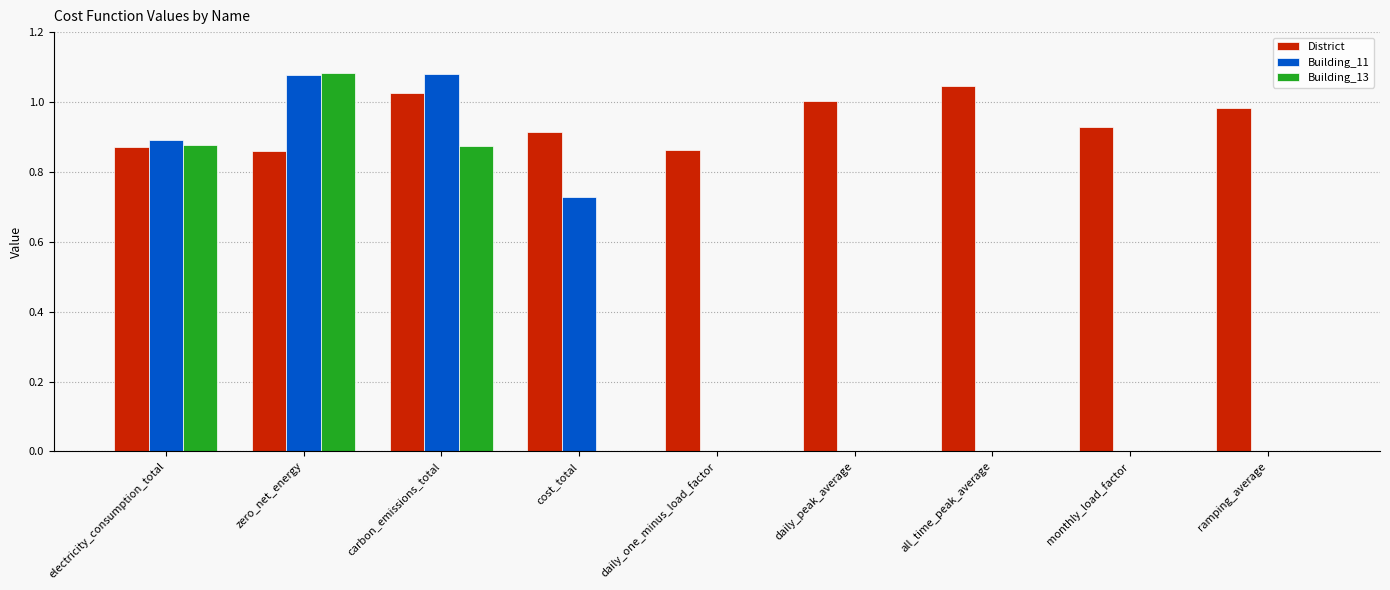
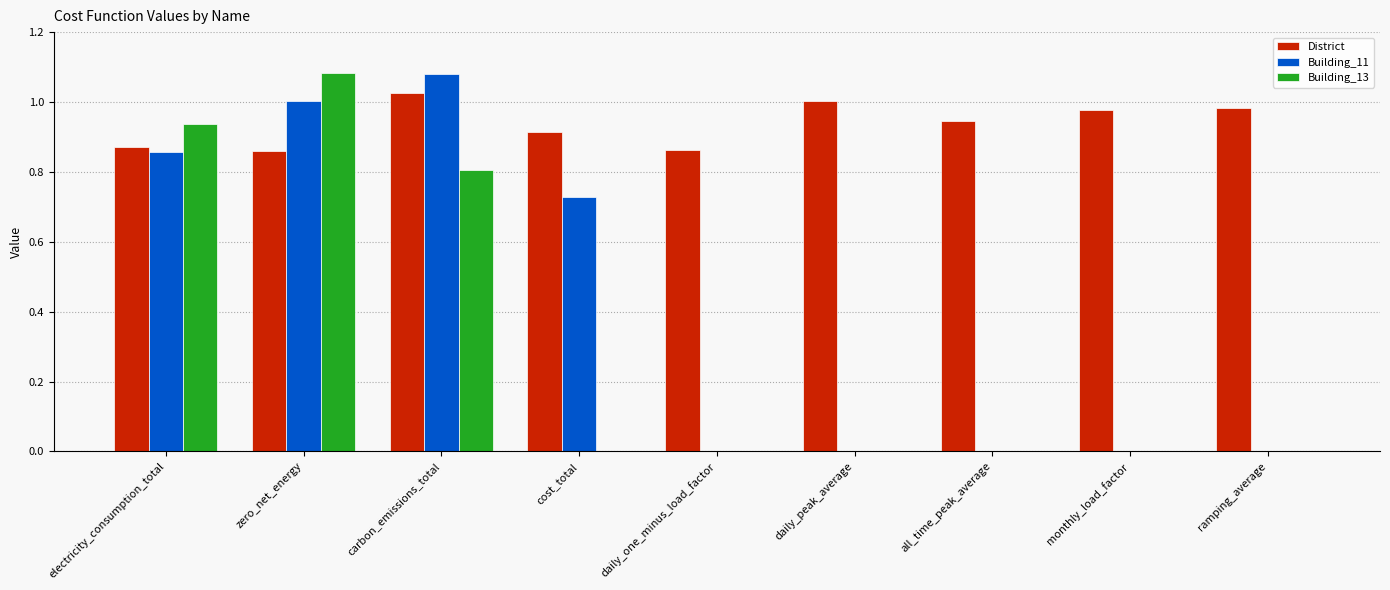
  {
    "District": {
      "electricity_consumption_total": 0.87,
      "zero_net_energy": 0.86,
      "carbon_emissions_total": 1.03,
      "cost_total": 0.91,
      "daily_one_minus_load_factor": 0.86,
      "daily_peak_average": 1.00,
-     "all_time_peak_average": 1.05,
-     "monthly_load_factor": 0.93,
+     "all_time_peak_average": 0.95,
+     "monthly_load_factor": 0.98,
      "ramping_average": 0.98
    },
    "Building_11": {
-     "electricity_consumption_total": 0.89,
-     "zero_net_energy": 1.08,
+     "electricity_consumption_total": 0.86,
+     "zero_net_energy": 1.00,
      "carbon_emissions_total": 1.08,
      "cost_total": 0.73,
      "daily_one_minus_load_factor": 0.00,
      "daily_peak_average": 0.00,
      "all_time_peak_average": 0.00,
      "monthly_load_factor": 0.00,
      "ramping_average": 0.00
    },
    "Building_13": {
-     "electricity_consumption_total": 0.88,
+     "electricity_consumption_total": 0.94,
      "zero_net_energy": 1.08,
-     "carbon_emissions_total": 0.87,
+     "carbon_emissions_total": 0.81,
      "cost_total": 0.00,
      "daily_one_minus_load_factor": 0.00,
      "daily_peak_average": 0.00,
      "all_time_peak_average": 0.00,
      "monthly_load_factor": 0.00,
      "ramping_average": 0.00
    }
  }
